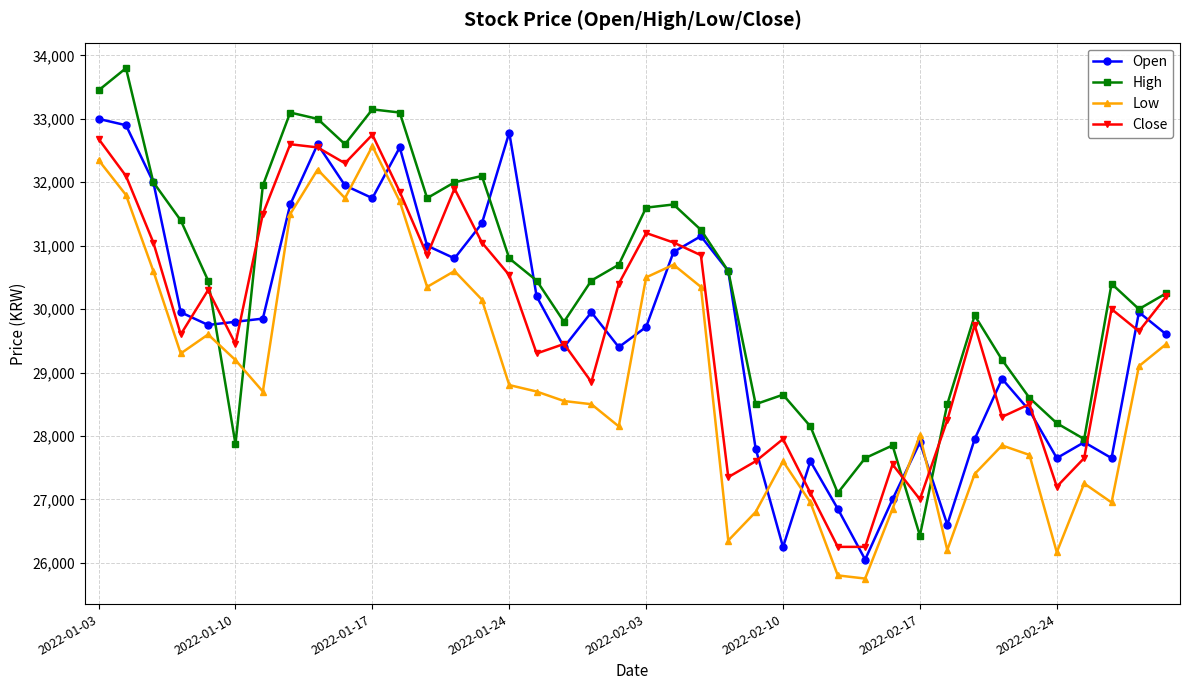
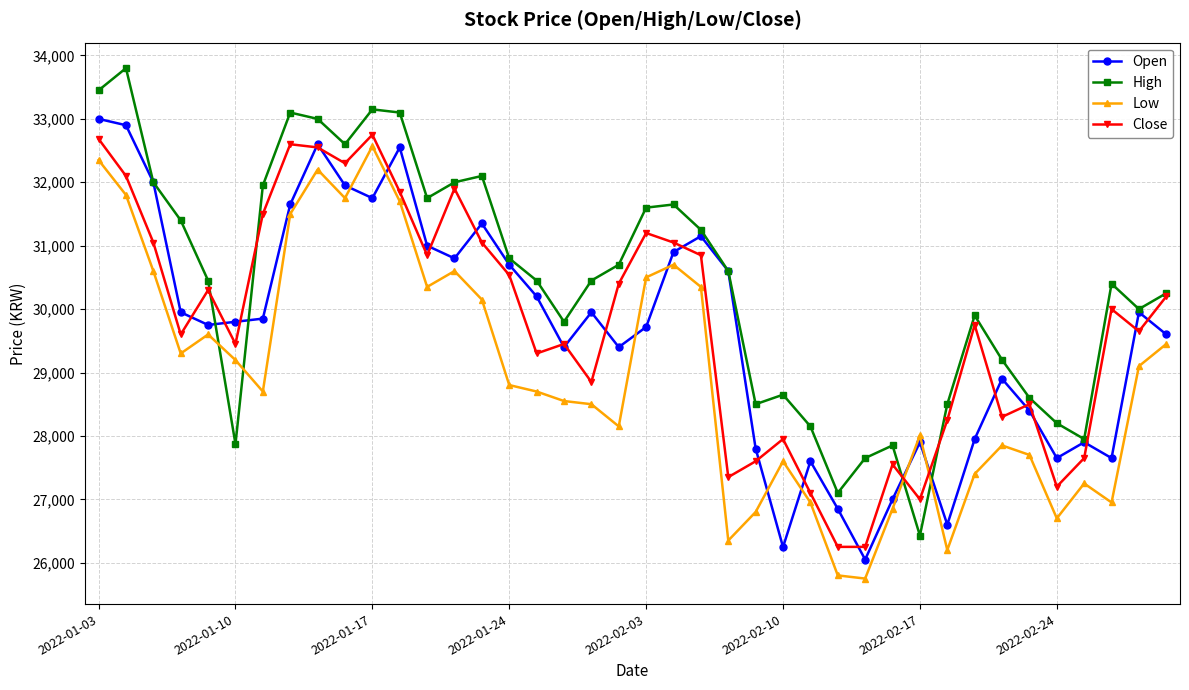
  {
    "Open": {
      "2022-01-03": "33,000",
      "2022-01-10": "29,800",
      "2022-01-17": "31,800",
-     "2022-01-24": "32,800",
+     "2022-01-24": "30,700",
      "2022-02-03": "29,700",
      "2022-02-10": "26,200",
      "2022-02-17": "27,900",
      "2022-02-24": "27,700"
    },
    "High": {
      "2022-01-03": "33,500",
      "2022-01-10": "27,900",
      "2022-01-17": "33,200",
      "2022-01-24": "30,800",
      "2022-02-03": "31,600",
      "2022-02-10": "28,700",
      "2022-02-17": "26,400",
      "2022-02-24": "28,200"
    },
    "Low": {
      "2022-01-03": "32,400",
      "2022-01-10": "29,200",
      "2022-01-17": "32,600",
      "2022-01-24": "28,800",
      "2022-02-03": "30,500",
      "2022-02-10": "27,600",
      "2022-02-17": "28,000",
-     "2022-02-24": "26,200"
+     "2022-02-24": "26,700"
    },
    "Close": {
      "2022-01-03": "32,700",
      "2022-01-10": "29,500",
      "2022-01-17": "32,800",
      "2022-01-24": "30,500",
      "2022-02-03": "31,200",
      "2022-02-10": "28,000",
      "2022-02-17": "27,000",
      "2022-02-24": "27,200"
    }
  }
